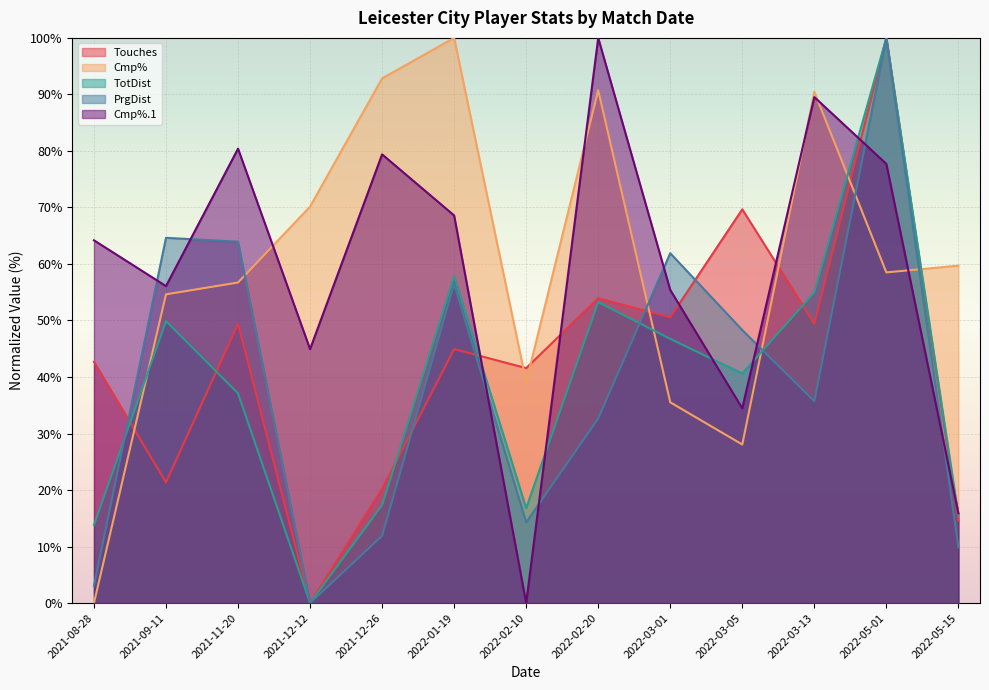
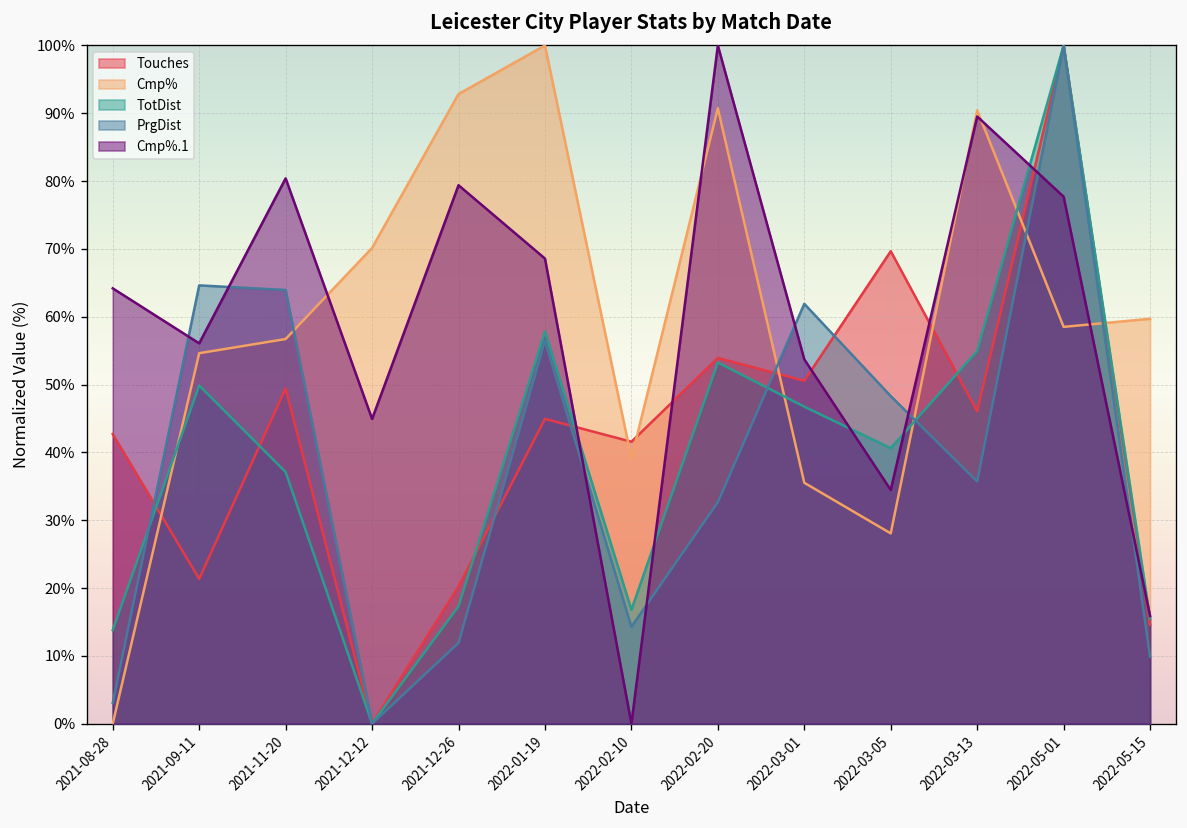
  {
    "Touches": {
      "2021-08-28": "43%",
      "2021-09-11": "21%",
      "2021-11-20": "49%",
      "2021-12-26": "20%",
      "2022-01-19": "45%",
      "2022-02-10": "42%",
      "2022-02-20": "54%",
      "2022-03-01": "51%",
      "2022-03-05": "70%",
-     "2022-03-13": "49%",
+     "2022-03-13": "46%",
      "2022-05-15": "15%"
    },
    "Cmp%": {
      "2021-08-28": "0%",
      "2021-09-11": "55%",
      "2021-11-20": "57%",
      "2021-12-12": "70%",
      "2021-12-26": "93%",
      "2022-01-19": "100%",
      "2022-02-10": "39%",
      "2022-02-20": "91%",
      "2022-03-01": "36%",
      "2022-03-05": "28%",
      "2022-03-13": "90%",
      "2022-05-01": "59%",
      "2022-05-15": "60%"
    },
    "Cmp%.1": {
      "2021-08-28": "64%",
      "2021-09-11": "56%",
      "2021-11-20": "80%",
      "2021-12-12": "45%",
      "2021-12-26": "79%",
      "2022-01-19": "69%",
      "2022-02-10": "0%",
      "2022-02-20": "100%",
-     "2022-03-01": "55%",
+     "2022-03-01": "54%",
      "2022-03-05": "34%",
      "2022-03-13": "90%",
      "2022-05-01": "78%"
    }
  }
